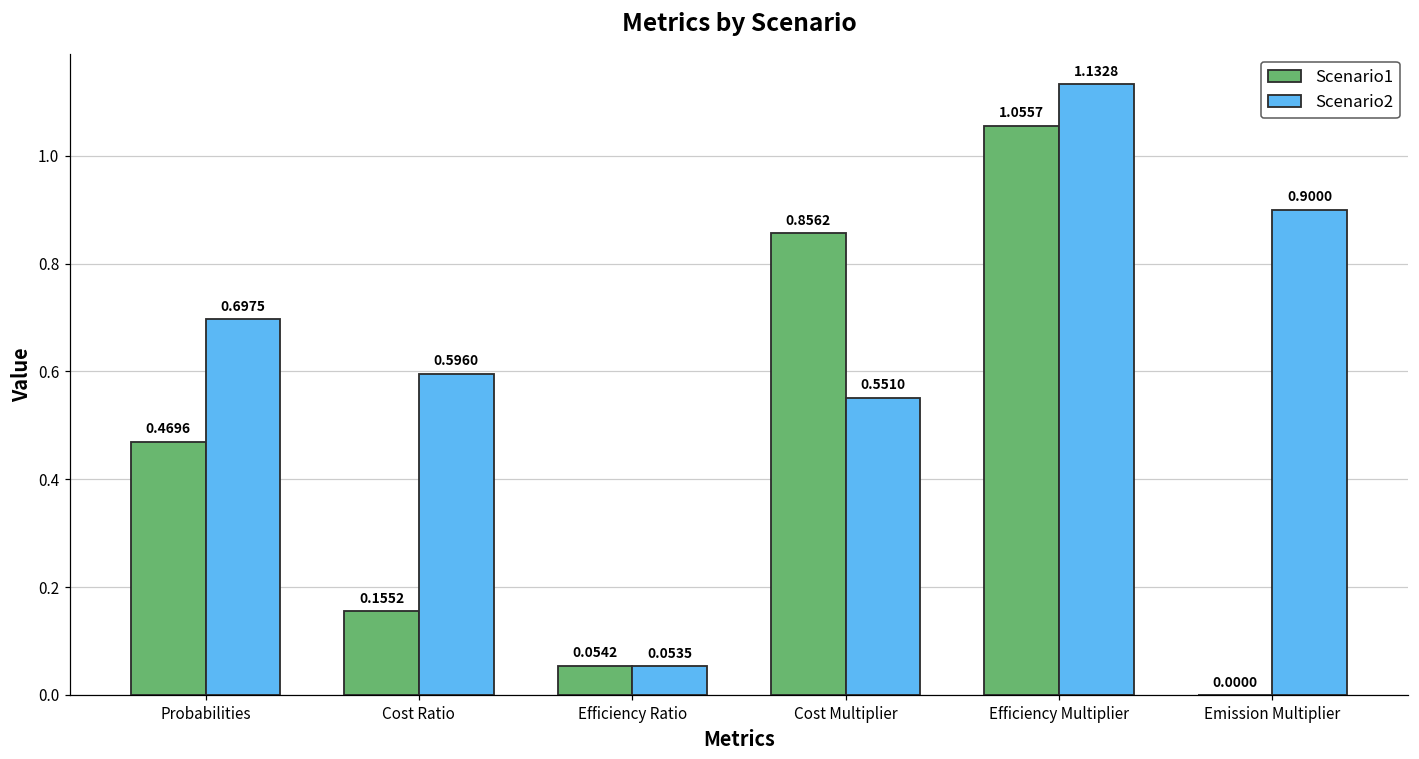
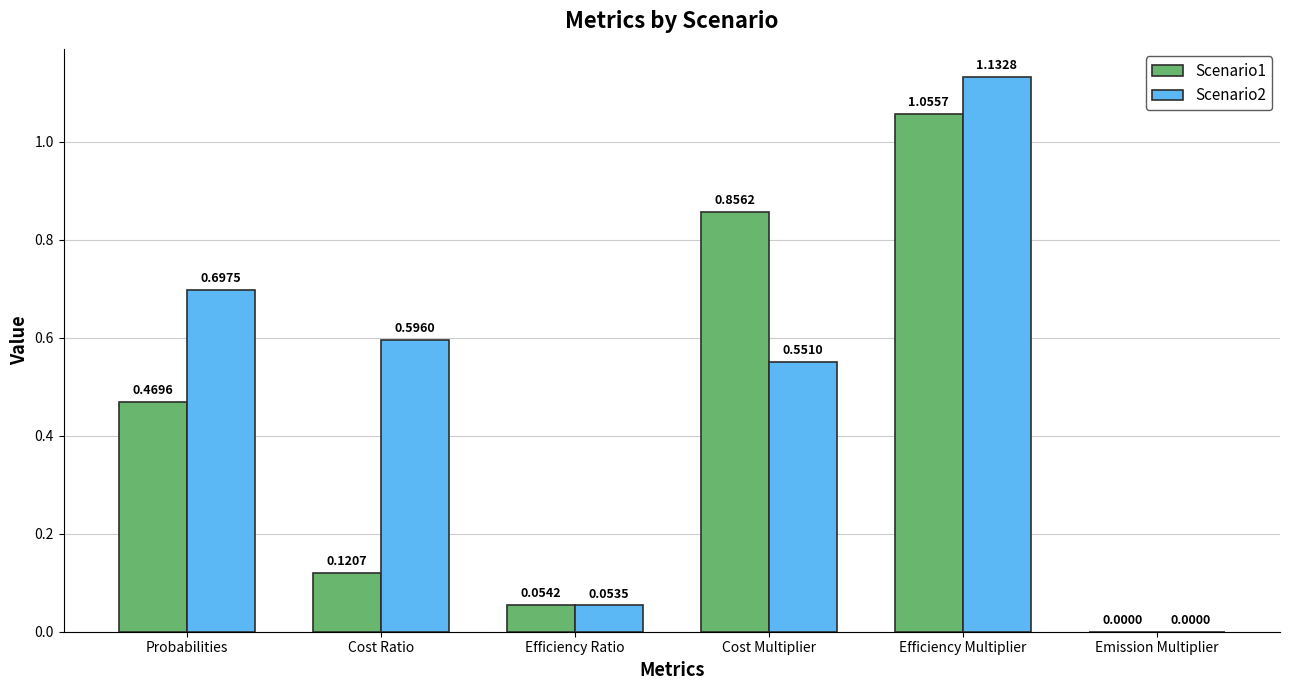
  {
    "Scenario1": {
      "Probabilities": 0.4696,
-     "Cost Ratio": 0.1552,
+     "Cost Ratio": 0.1207,
      "Efficiency Ratio": 0.0542,
      "Cost Multiplier": 0.8562,
      "Efficiency Multiplier": 1.0557,
      "Emission Multiplier": 0.0000
    },
    "Scenario2": {
      "Probabilities": 0.6975,
      "Cost Ratio": 0.5960,
      "Efficiency Ratio": 0.0535,
      "Cost Multiplier": 0.5510,
      "Efficiency Multiplier": 1.1328,
-     "Emission Multiplier": 0.9000
+     "Emission Multiplier": 0.0000
    }
  }
